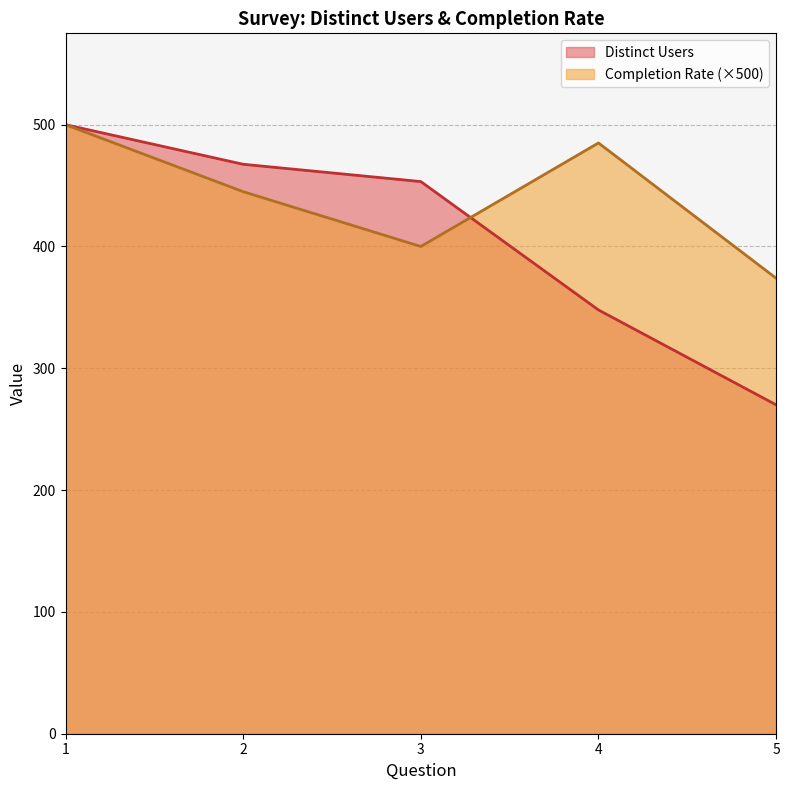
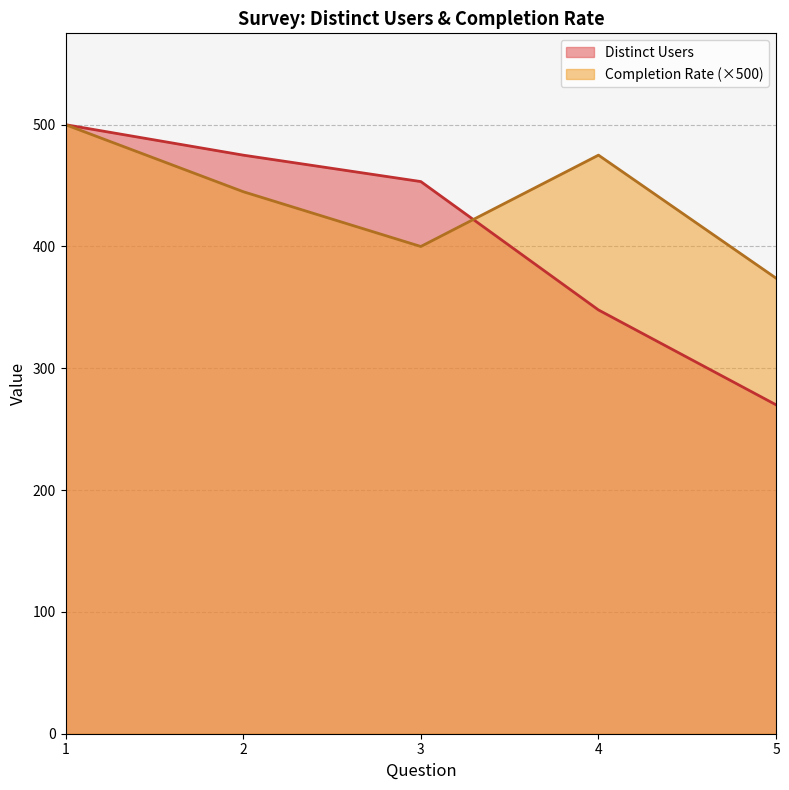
  {
    "Distinct Users": {
-     "2": 468,
+     "2": 475,
      "3": 453,
      "4": 348,
      "5": 270
    },
    "Completion Rate (×500)": {
      "2": 445,
      "3": 400,
-     "4": 485,
+     "4": 475,
      "5": 374
    }
  }
